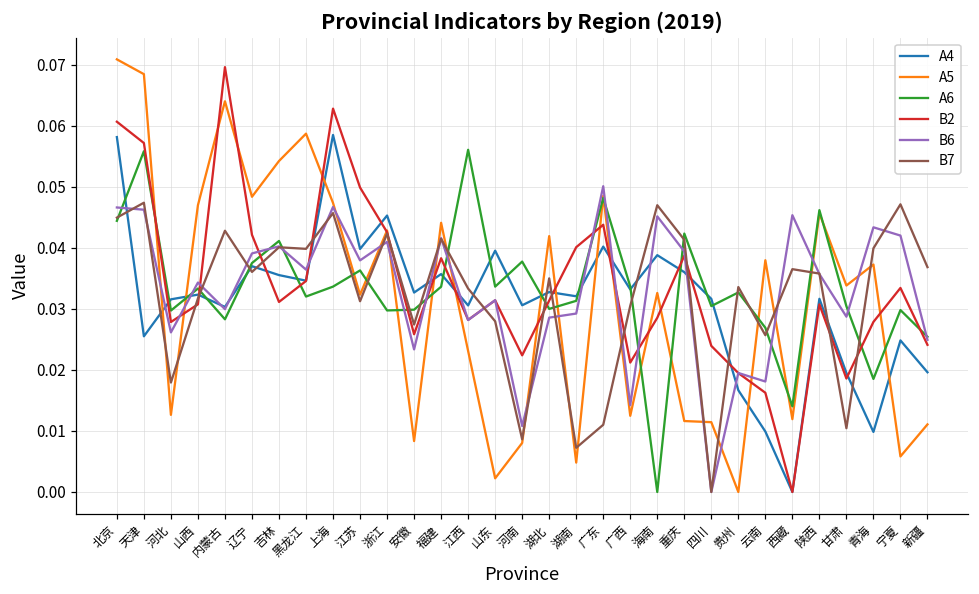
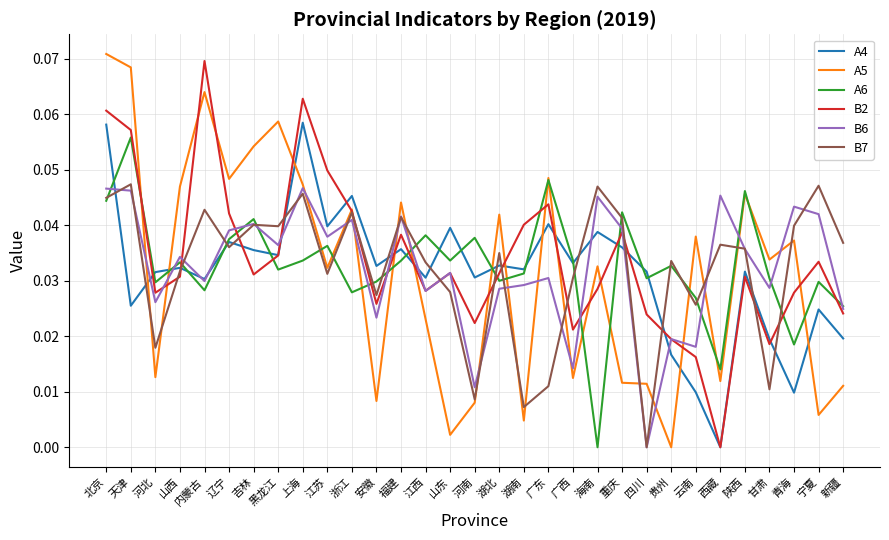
  {
    "A4": {
      "北京": 0.058,
      "天津": 0.025,
      "河北": 0.032,
      "山西": 0.032,
      "辽宁": 0.037,
      "吉林": 0.036,
      "上海": 0.058,
      "江苏": 0.040,
      "浙江": 0.045,
      "安徽": 0.033,
      "福建": 0.036,
      "江西": 0.031,
      "山东": 0.040,
      "河南": 0.031,
      "湖北": 0.033,
      "湖南": 0.032,
      "广东": 0.040,
      "广西": 0.033,
      "海南": 0.039,
      "重庆": 0.036,
      "四川": 0.032,
      "贵州": 0.017,
      "云南": 0.010,
      "陕西": 0.032,
      "甘肃": 0.019,
      "青海": 0.010,
      "宁夏": 0.025,
      "新疆": 0.020
    },
    "A5": {
      "北京": 0.071,
      "天津": 0.068,
      "河北": 0.013,
      "山西": 0.047,
      "内蒙古": 0.064,
      "辽宁": 0.048,
      "吉林": 0.054,
      "黑龙江": 0.059,
      "上海": 0.047,
      "江苏": 0.032,
      "安徽": 0.008,
      "福建": 0.044,
      "江西": 0.023,
      "山东": 0.002,
      "河南": 0.008,
      "湖北": 0.042,
      "湖南": 0.005,
      "广西": 0.012,
      "海南": 0.033,
      "重庆": 0.012,
      "四川": 0.011,
      "贵州": 0.000,
      "云南": 0.038,
      "西藏": 0.012,
      "陕西": 0.046,
      "甘肃": 0.034,
      "青海": 0.037,
      "宁夏": 0.006,
      "新疆": 0.011
    },
    "A6": {
      "北京": 0.044,
      "天津": 0.056,
      "河北": 0.030,
      "山西": 0.033,
      "内蒙古": 0.028,
      "辽宁": 0.037,
      "吉林": 0.041,
      "黑龙江": 0.032,
      "上海": 0.034,
      "江苏": 0.036,
-     "浙江": 0.030,
+     "浙江": 0.028,
      "安徽": 0.030,
      "福建": 0.034,
-     "江西": 0.056,
+     "江西": 0.038,
      "山东": 0.034,
      "河南": 0.038,
      "湖北": 0.030,
      "湖南": 0.031,
      "广西": 0.034,
      "海南": 0.000,
      "重庆": 0.042,
      "四川": 0.030,
      "贵州": 0.033,
      "云南": 0.027,
      "西藏": 0.014,
      "陕西": 0.046,
      "甘肃": 0.030,
      "青海": 0.019,
      "宁夏": 0.030,
      "新疆": 0.025
    },
    "B2": {
      "北京": 0.061,
      "天津": 0.057,
      "河北": 0.028,
      "山西": 0.031,
      "内蒙古": 0.070,
      "辽宁": 0.042,
      "吉林": 0.031,
      "上海": 0.063,
      "江苏": 0.050,
      "安徽": 0.026,
      "福建": 0.038,
      "河南": 0.022,
      "湖北": 0.031,
      "湖南": 0.040,
      "广东": 0.044,
      "广西": 0.021,
      "海南": 0.029,
      "重庆": 0.039,
      "四川": 0.024,
      "云南": 0.016,
      "陕西": 0.031,
      "甘肃": 0.019,
      "青海": 0.028,
      "宁夏": 0.033,
      "新疆": 0.024
    },
    "B6": {
      "北京": 0.047,
      "天津": 0.046,
      "河北": 0.026,
      "山西": 0.034,
      "辽宁": 0.039,
      "黑龙江": 0.036,
      "上海": 0.047,
      "江苏": 0.038,
      "浙江": 0.041,
      "安徽": 0.023,
      "河南": 0.011,
      "湖北": 0.029,
      "湖南": 0.029,
-     "广东": 0.050,
+     "广东": 0.030,
      "广西": 0.014,
      "海南": 0.045,
      "重庆": 0.039,
      "云南": 0.018,
      "西藏": 0.045,
      "甘肃": 0.029,
      "青海": 0.043,
      "宁夏": 0.042,
      "新疆": 0.025
    },
    "B7": {
      "北京": 0.045,
      "天津": 0.047,
      "河北": 0.018,
      "山西": 0.032,
      "内蒙古": 0.043,
      "辽宁": 0.036,
      "黑龙江": 0.040,
      "上海": 0.046,
      "江苏": 0.031,
      "安徽": 0.027,
      "江西": 0.033,
      "山东": 0.028,
      "河南": 0.009,
      "湖北": 0.035,
      "湖南": 0.007,
      "广东": 0.011,
      "广西": 0.030,
      "海南": 0.047,
      "重庆": 0.041,
      "贵州": 0.034,
      "云南": 0.026,
      "西藏": 0.036,
      "甘肃": 0.010,
      "青海": 0.040,
      "宁夏": 0.047,
      "新疆": 0.037
    }
  }
